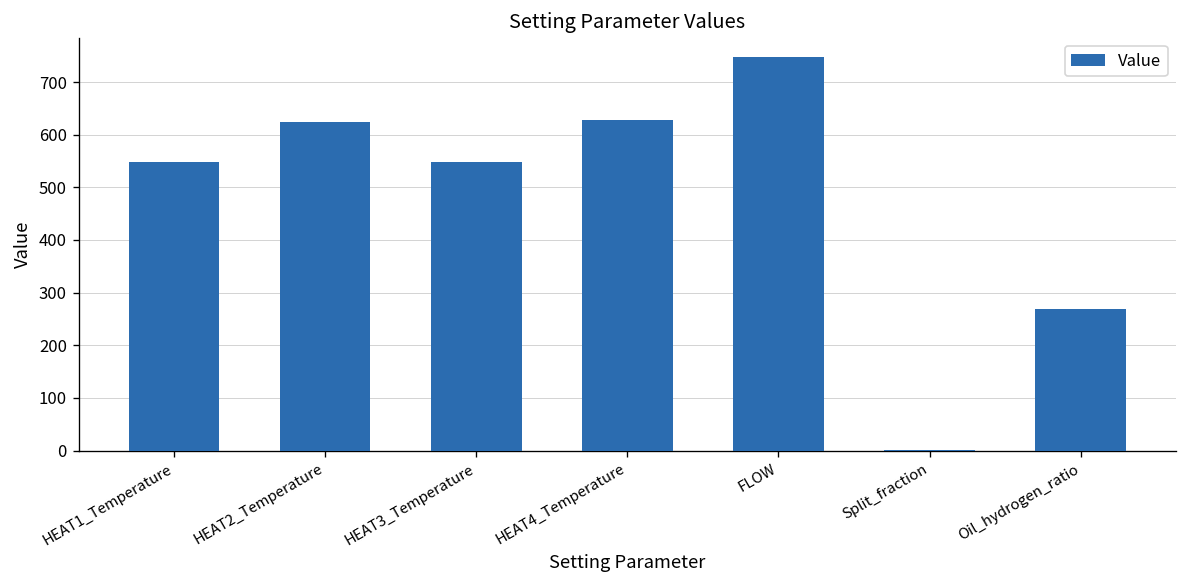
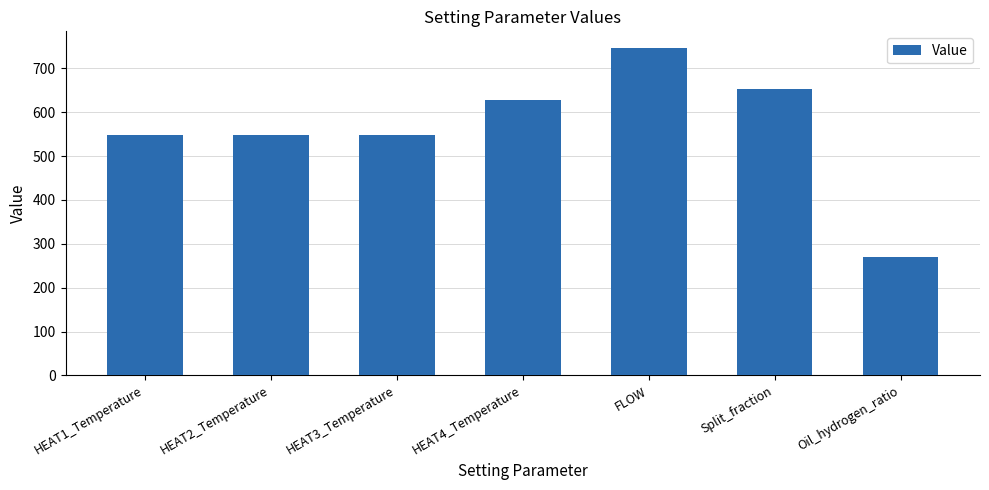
  {
    "HEAT1_Temperature": 550,
-   "HEAT2_Temperature": 620,
+   "HEAT2_Temperature": 550,
    "HEAT3_Temperature": 550,
    "HEAT4_Temperature": 630,
    "FLOW": 750,
-   "Split_fraction": 0,
+   "Split_fraction": 650,
    "Oil_hydrogen_ratio": 270
  }
